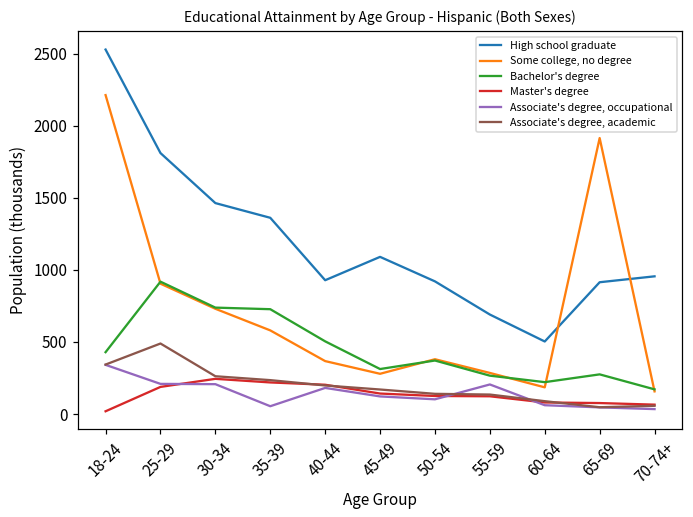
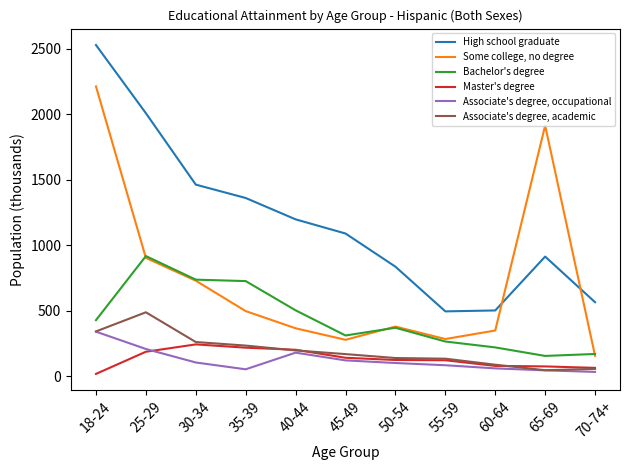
  {
    "High school graduate": {
      "18-24": 2530,
-     "25-29": 1810,
+     "25-29": 2010,
      "30-34": 1460,
      "35-39": 1360,
-     "40-44": 930,
+     "40-44": 1200,
      "45-49": 1090,
-     "50-54": 920,
-     "55-59": 690,
+     "50-54": 840,
+     "55-59": 500,
      "60-64": 500,
      "65-69": 910,
-     "70-74+": 960
+     "70-74+": 570
    },
    "Some college, no degree": {
      "18-24": 2210,
-     "35-39": 580,
+     "35-39": 500,
      "40-44": 370,
      "45-49": 280,
-     "60-64": 190
+     "60-64": 350
    },
    "Bachelor's degree": {
      "18-24": 430,
      "35-39": 730,
      "40-44": 500,
      "45-49": 310,
      "60-64": 220,
-     "65-69": 280
+     "65-69": 160
    },
    "Master's degree": {
      "18-24": 20,
      "25-29": 190,
      "45-49": 140,
      "65-69": 80
    },
    "Associate's degree, occupational": {
      "25-29": 210,
-     "30-34": 210,
+     "30-34": 110,
      "35-39": 50,
      "45-49": 120,
      "50-54": 100,
-     "55-59": 210,
+     "55-59": 90,
      "70-74+": 30
    },
    "Associate's degree, academic": {
      "25-29": 490,
      "45-49": 170
    }
  }
